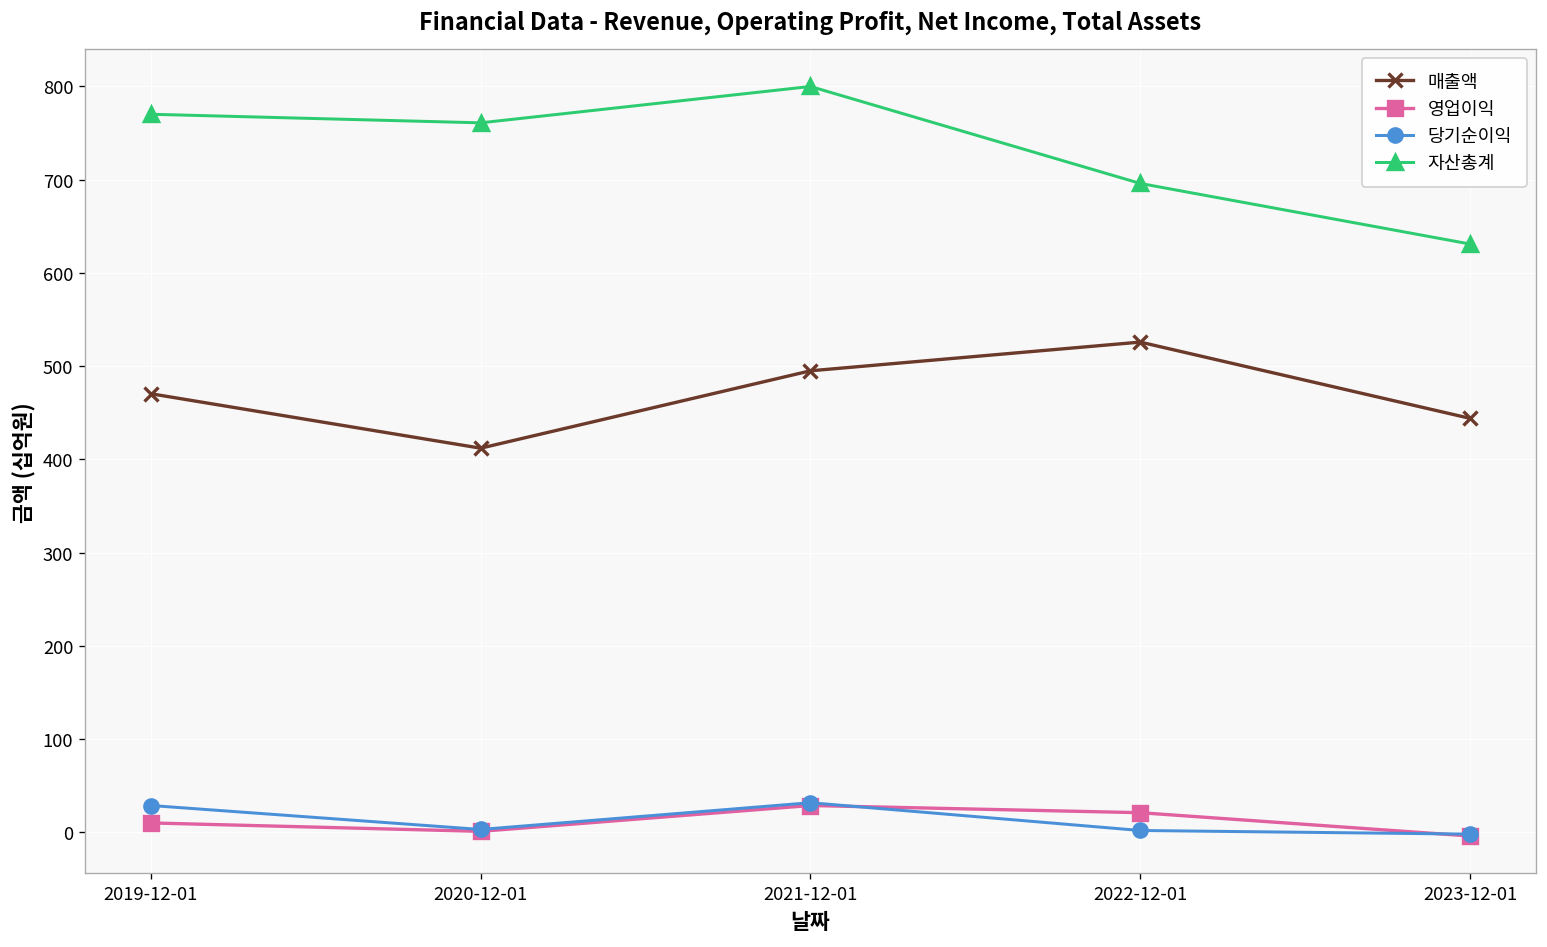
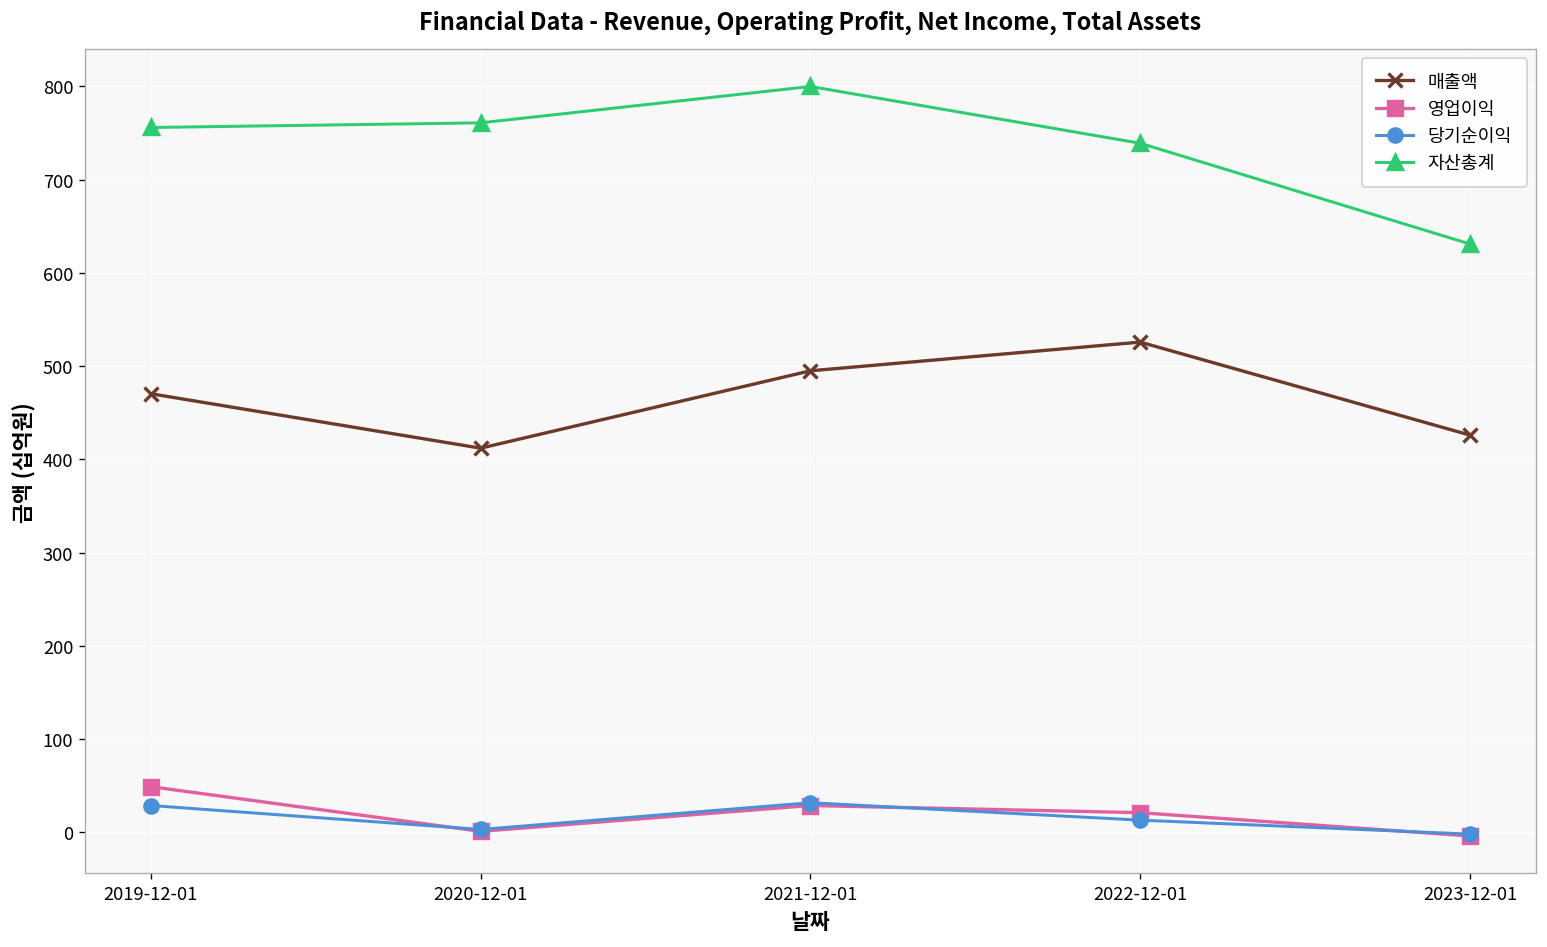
  {
    "매출액": {
      "2019-12-01": 470,
      "2020-12-01": 410,
      "2021-12-01": 500,
      "2022-12-01": 530,
-     "2023-12-01": 440
+     "2023-12-01": 430
    },
    "영업이익": {
-     "2019-12-01": 10,
+     "2019-12-01": 50,
      "2022-12-01": 20
    },
    "당기순이익": {
      "2019-12-01": 30,
-     "2022-12-01": 0
+     "2022-12-01": 10
    },
    "자산총계": {
-     "2019-12-01": 770,
+     "2019-12-01": 760,
      "2020-12-01": 760,
      "2021-12-01": 800,
-     "2022-12-01": 700,
+     "2022-12-01": 740,
      "2023-12-01": 630
    }
  }
